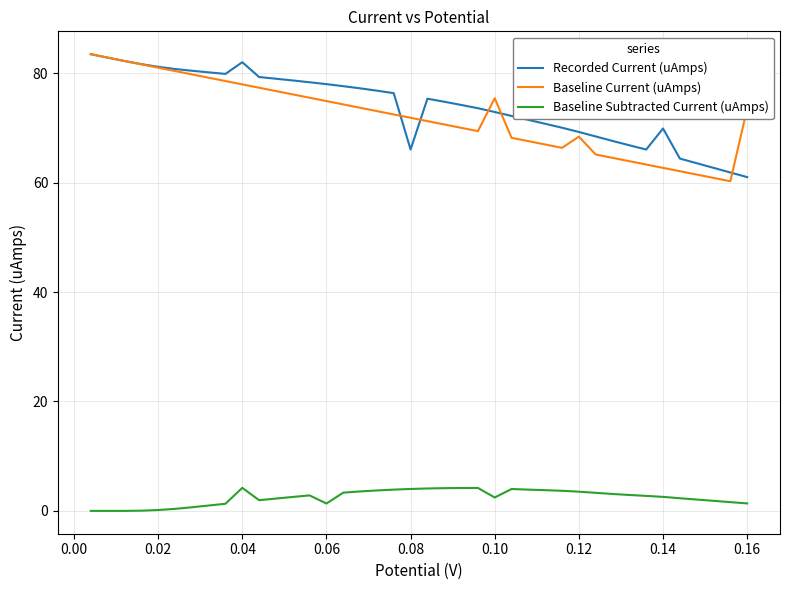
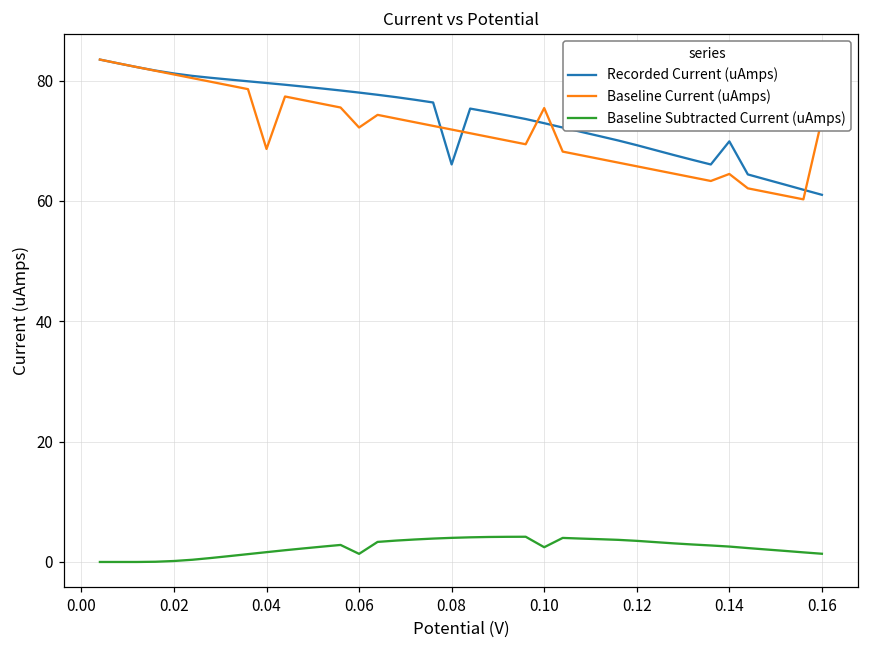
  {
    "Recorded Current (uAmps)": {
-     "0.04": 82,
+     "0.04": 80,
      "0.06": 78,
      "0.08": 66,
      "0.10": 73,
      "0.12": 69,
      "0.14": 70,
      "0.16": 61
    },
    "Baseline Current (uAmps)": {
-     "0.04": 78,
-     "0.06": 75,
+     "0.04": 69,
+     "0.06": 72,
      "0.08": 72,
      "0.10": 75,
-     "0.12": 68,
-     "0.14": 63
+     "0.12": 66,
+     "0.14": 64
    },
    "Baseline Subtracted Current (uAmps)": {
      "0.02": 0,
-     "0.04": 4,
+     "0.04": 2,
      "0.06": 1,
      "0.08": 4,
      "0.10": 2,
      "0.12": 4,
      "0.14": 3,
      "0.16": 1
    }
  }
